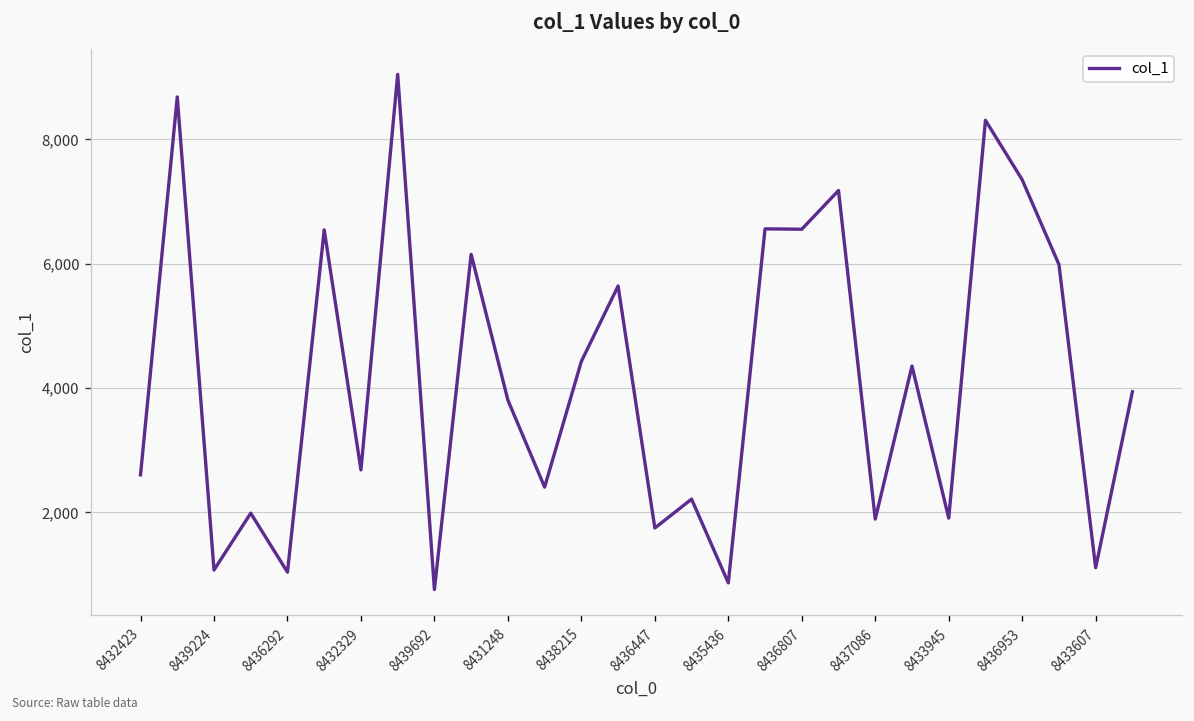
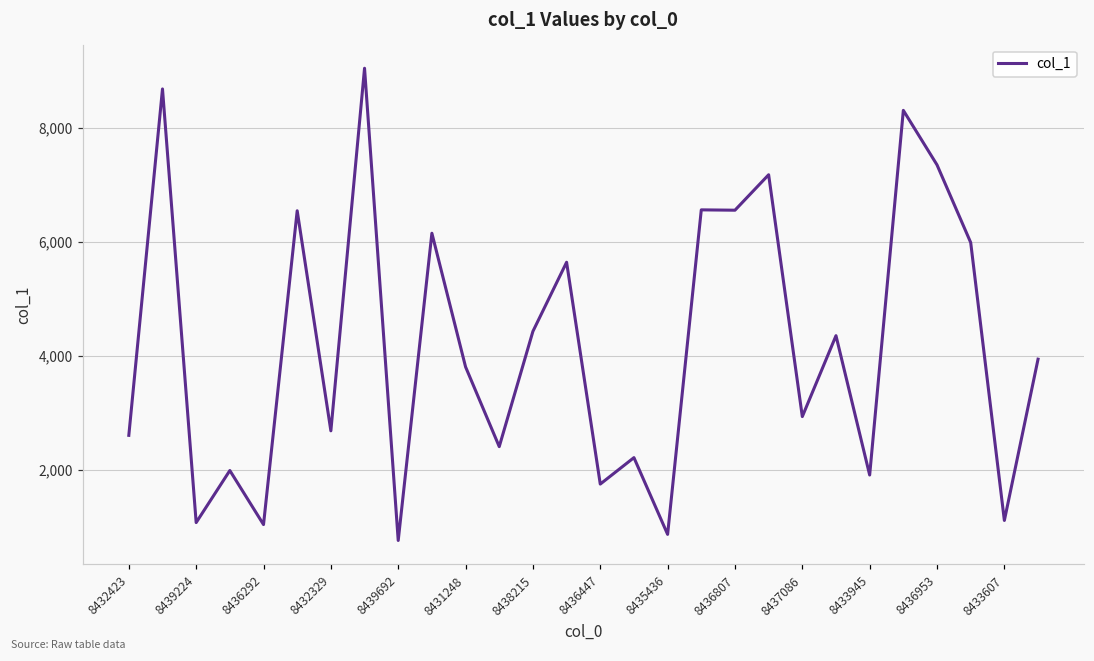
  {
    "8432423": "2,600",
    "8439224": "1,100",
    "8436292": "1,000",
    "8432329": "2,700",
    "8439692": "800",
    "8431248": "3,800",
    "8438215": "4,400",
    "8436447": "1,700",
    "8435436": "900",
    "8436807": "6,600",
-   "8437086": "1,900",
+   "8437086": "2,900",
    "8433945": "1,900",
    "8436953": "7,300",
    "8433607": "1,100"
  }
